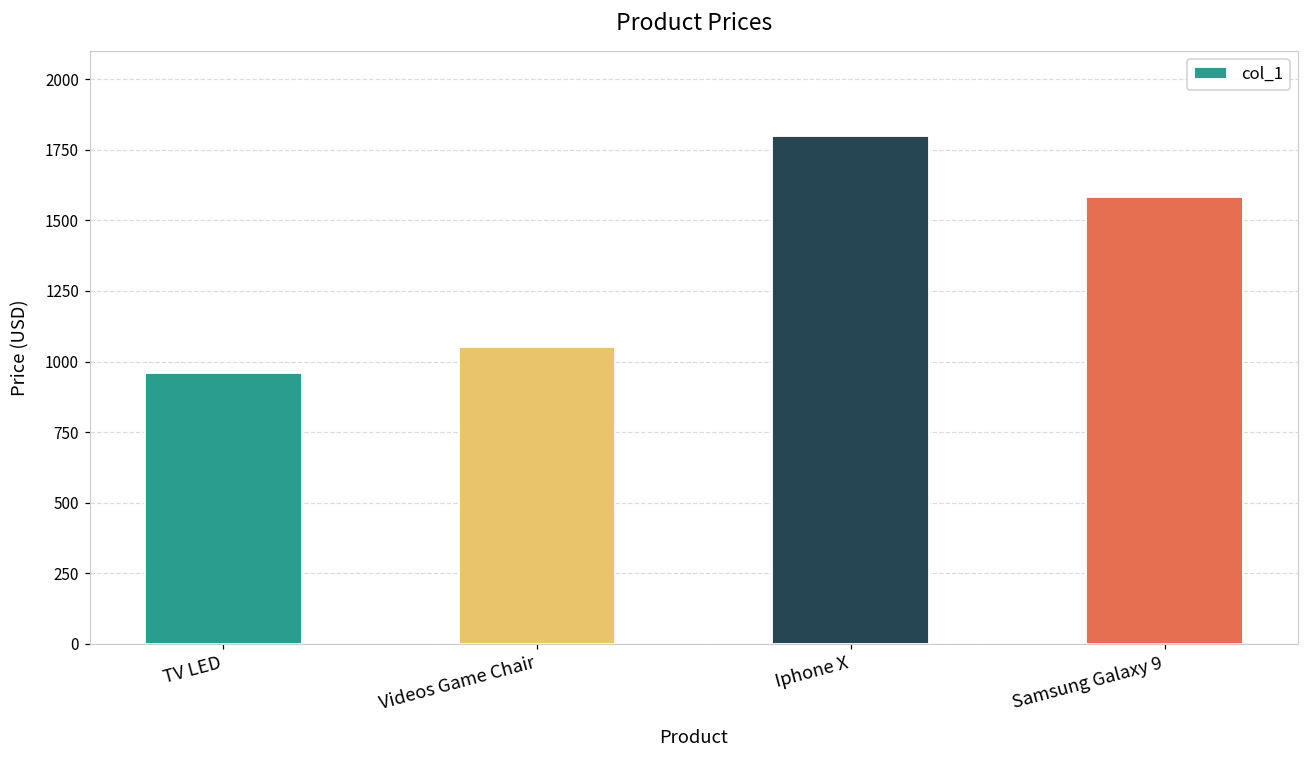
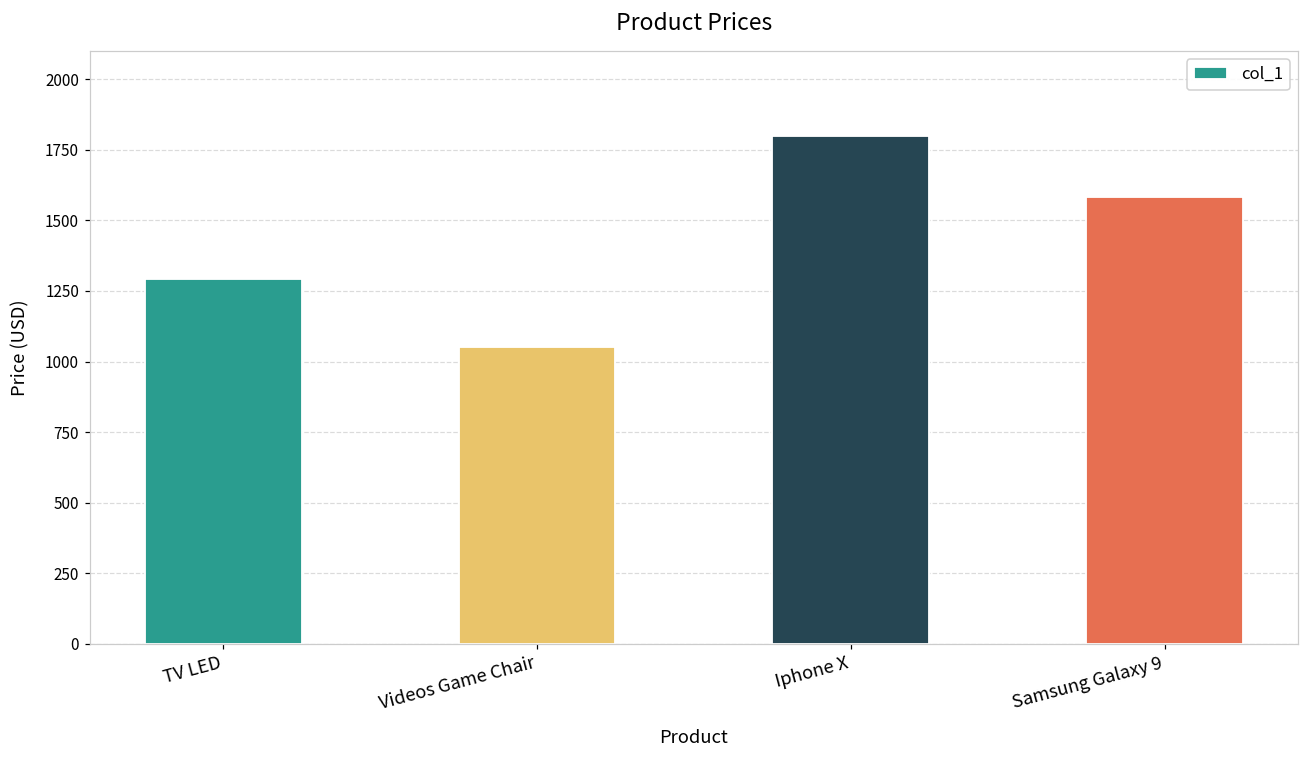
  {
-   "TV LED": 960,
+   "TV LED": 1290,
    "Videos Game Chair": 1050,
    "Iphone X": 1800,
    "Samsung Galaxy 9": 1580
  }
